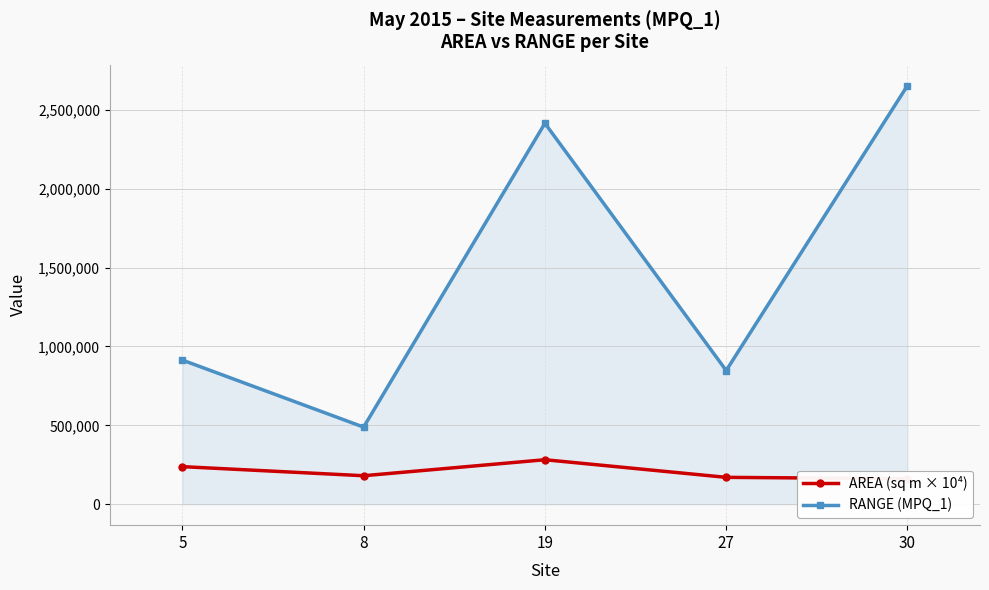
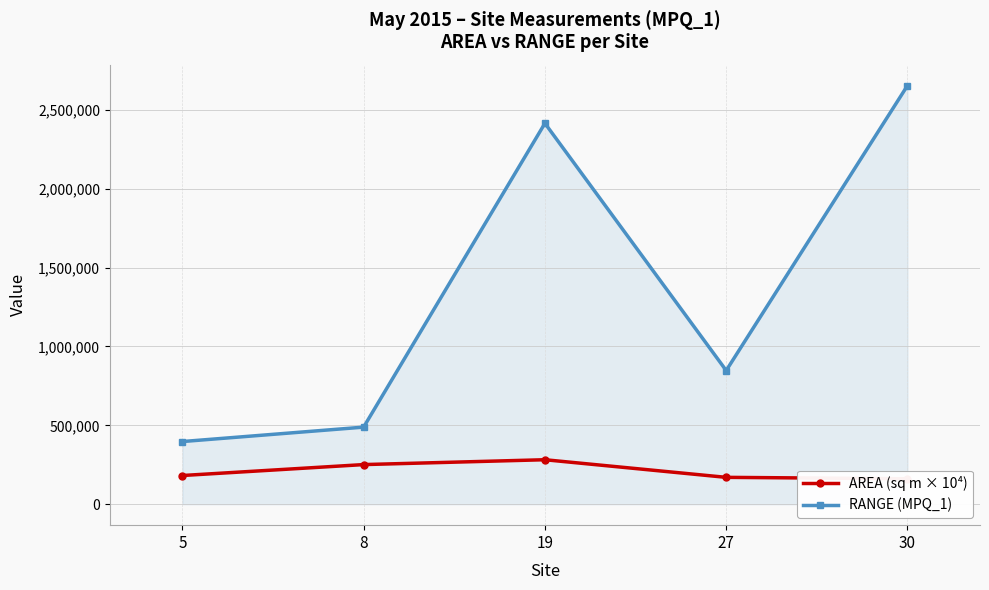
  {
    "AREA (sq m × 10⁴)": {
-     "5": "240,000",
-     "8": "180,000",
+     "5": "180,000",
+     "8": "250,000",
      "19": "280,000",
      "27": "170,000"
    },
    "RANGE (MPQ_1)": {
-     "5": "910,000",
+     "5": "400,000",
      "8": "490,000",
      "19": "2,410,000",
      "27": "850,000",
      "30": "2,650,000"
    }
  }
